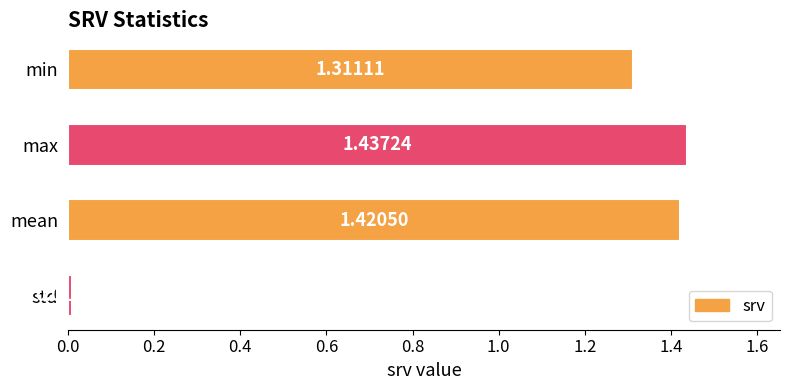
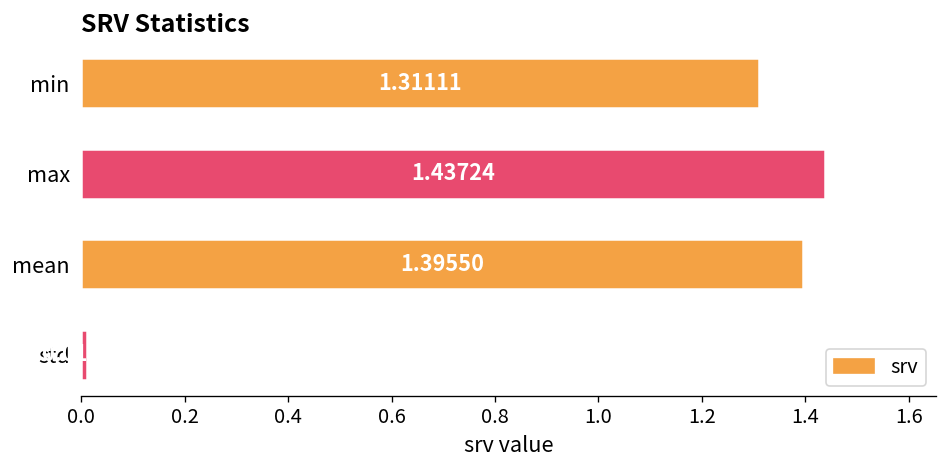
  {
    "min": 1.31111,
    "max": 1.43724,
-   "mean": 1.42050
+   "mean": 1.39550
  }
